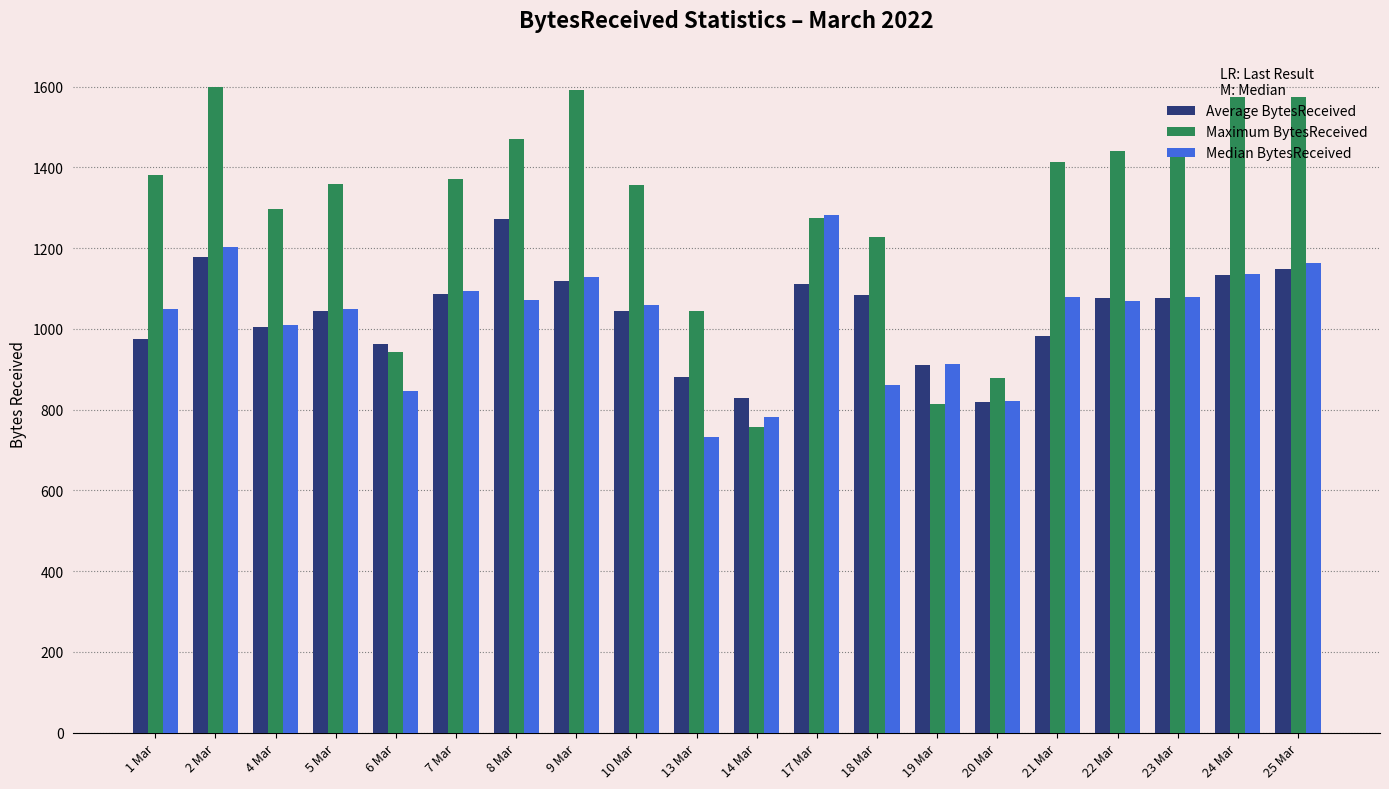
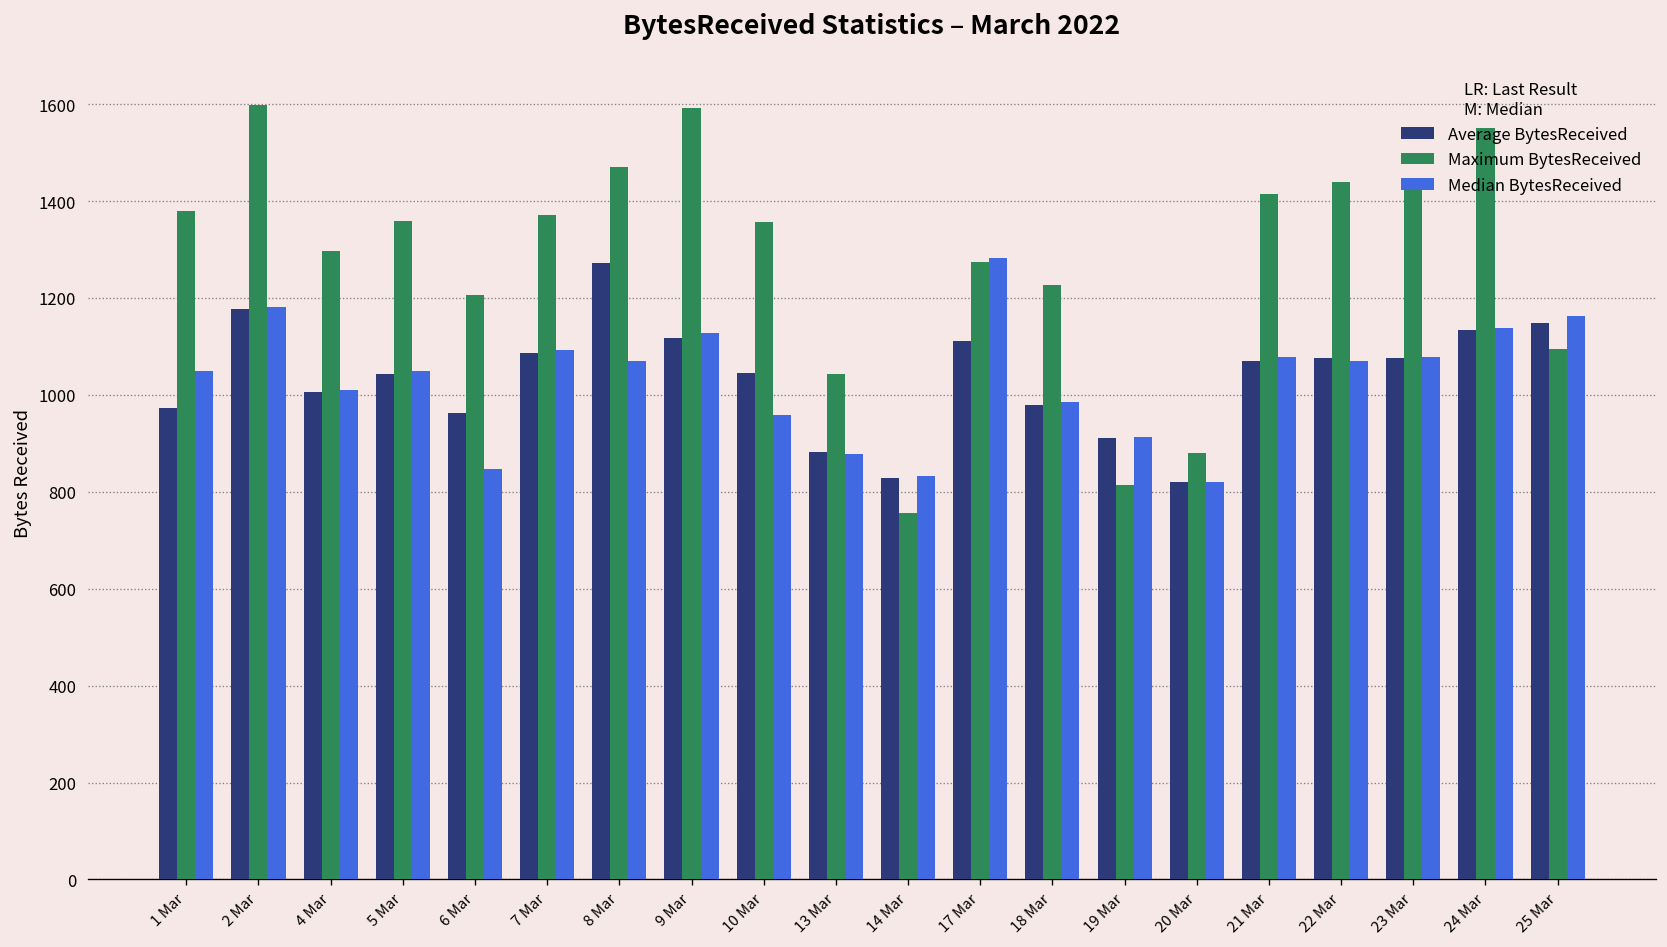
  {
    "Average BytesReceived": {
      "1 Mar": 970,
      "2 Mar": 1180,
      "4 Mar": 1010,
      "5 Mar": 1040,
      "6 Mar": 960,
      "7 Mar": 1090,
      "8 Mar": 1270,
      "9 Mar": 1120,
      "10 Mar": 1040,
      "13 Mar": 880,
      "14 Mar": 830,
      "17 Mar": 1110,
-     "18 Mar": 1080,
+     "18 Mar": 980,
      "19 Mar": 910,
      "20 Mar": 820,
-     "21 Mar": 980,
+     "21 Mar": 1070,
      "22 Mar": 1080,
      "23 Mar": 1080,
      "24 Mar": 1130,
      "25 Mar": 1150
    },
    "Maximum BytesReceived": {
      "1 Mar": 1380,
      "2 Mar": 1600,
      "4 Mar": 1300,
      "5 Mar": 1360,
-     "6 Mar": 940,
+     "6 Mar": 1210,
      "7 Mar": 1370,
      "8 Mar": 1470,
      "9 Mar": 1590,
      "10 Mar": 1360,
      "13 Mar": 1040,
      "14 Mar": 760,
      "17 Mar": 1270,
      "18 Mar": 1230,
      "19 Mar": 810,
      "20 Mar": 880,
      "21 Mar": 1410,
      "22 Mar": 1440,
      "23 Mar": 1430,
-     "24 Mar": 1570,
-     "25 Mar": 1570
+     "24 Mar": 1550,
+     "25 Mar": 1100
    },
    "Median BytesReceived": {
      "1 Mar": 1050,
-     "2 Mar": 1200,
+     "2 Mar": 1180,
      "4 Mar": 1010,
      "5 Mar": 1050,
      "6 Mar": 850,
      "7 Mar": 1090,
      "8 Mar": 1070,
      "9 Mar": 1130,
-     "10 Mar": 1060,
-     "13 Mar": 730,
-     "14 Mar": 780,
+     "10 Mar": 960,
+     "13 Mar": 880,
+     "14 Mar": 830,
      "17 Mar": 1280,
-     "18 Mar": 860,
+     "18 Mar": 990,
      "19 Mar": 910,
      "20 Mar": 820,
      "21 Mar": 1080,
      "22 Mar": 1070,
      "23 Mar": 1080,
      "24 Mar": 1140,
      "25 Mar": 1160
    }
  }
